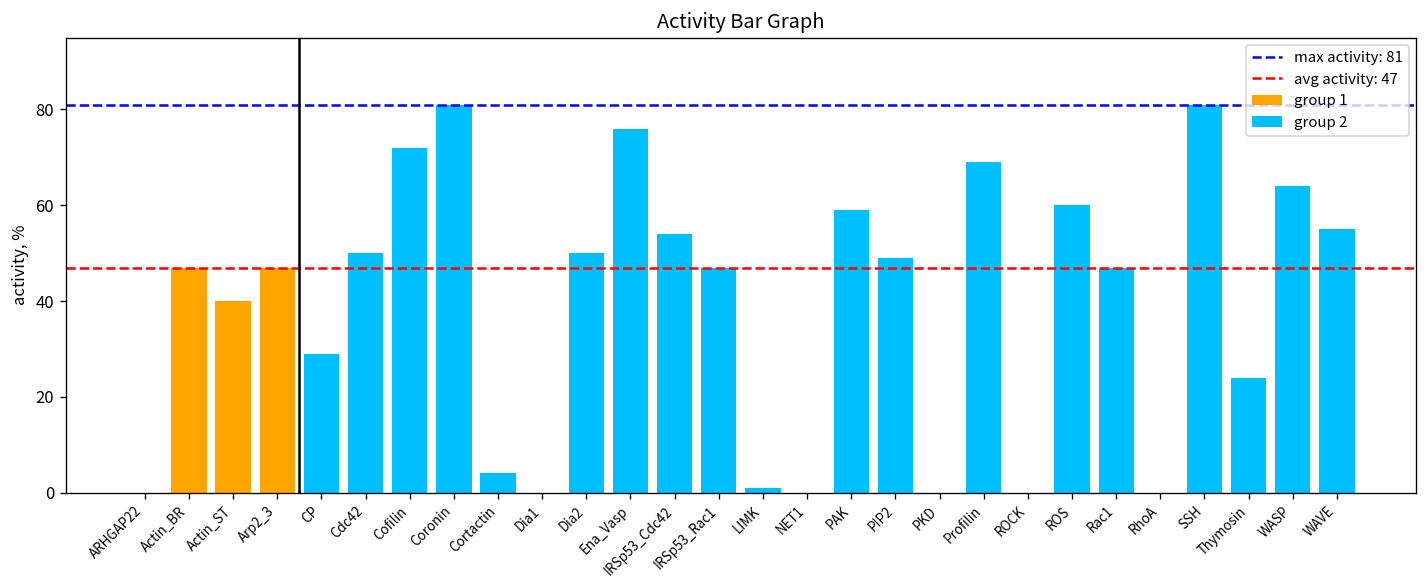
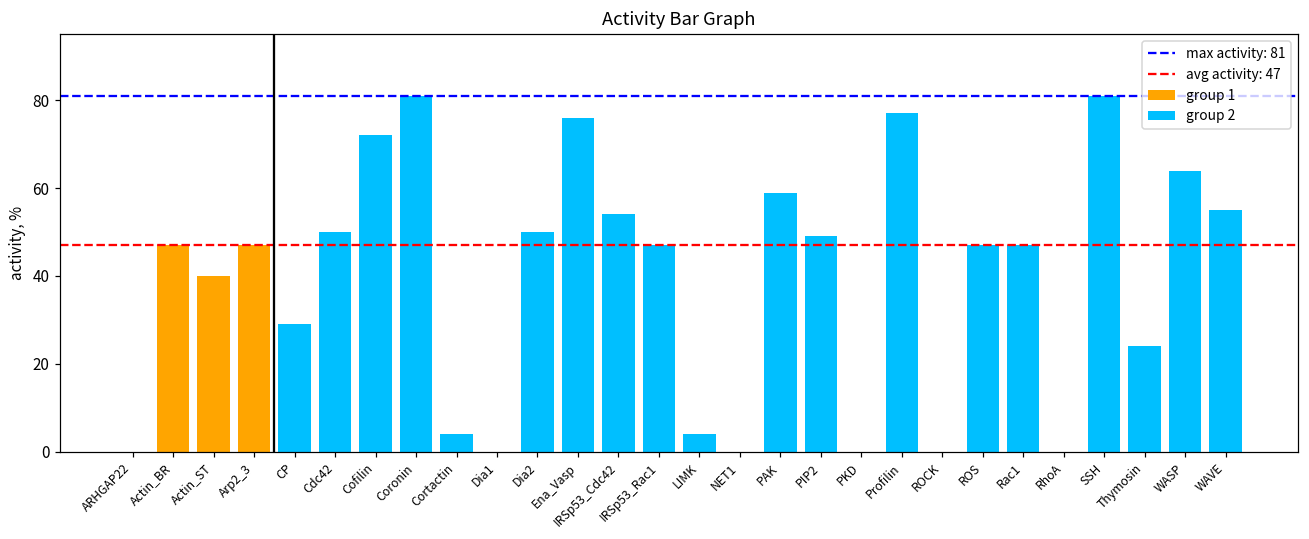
  {
    "group 1": {
      "ARHGAP22": 0,
      "Actin_BR": 47,
      "Actin_ST": 40,
      "Arp2_3": 47
    },
    "group 2": {
      "CP": 29,
      "Cdc42": 50,
      "Cofilin": 72,
      "Coronin": 81,
      "Cortactin": 4,
      "Dia1": 0,
      "Dia2": 50,
      "Ena_Vasp": 76,
      "IRSp53_Cdc42": 54,
      "IRSp53_Rac1": 47,
-     "LIMK": 1,
+     "LIMK": 4,
      "NET1": 0,
      "PAK": 59,
      "PIP2": 49,
      "PKD": 0,
-     "Profilin": 69,
+     "Profilin": 77,
      "ROCK": 0,
-     "ROS": 60,
+     "ROS": 47,
      "Rac1": 47,
      "RhoA": 0,
      "SSH": 81,
      "Thymosin": 24,
      "WASP": 64,
      "WAVE": 55
    }
  }
